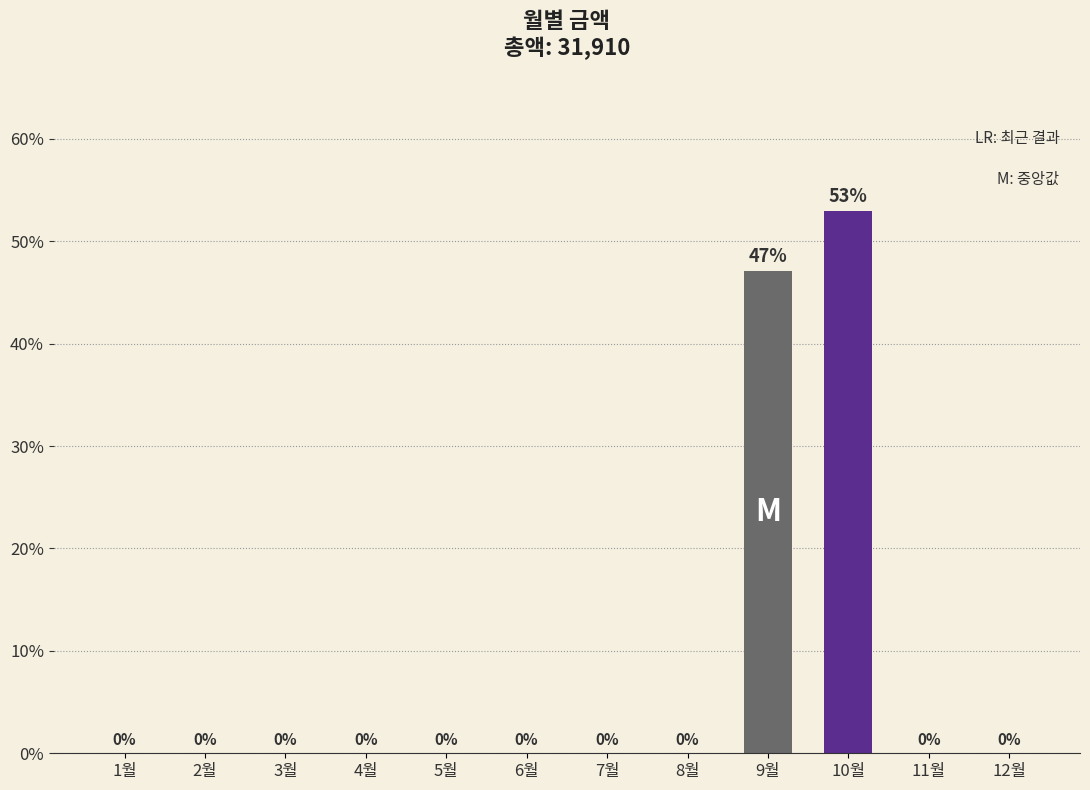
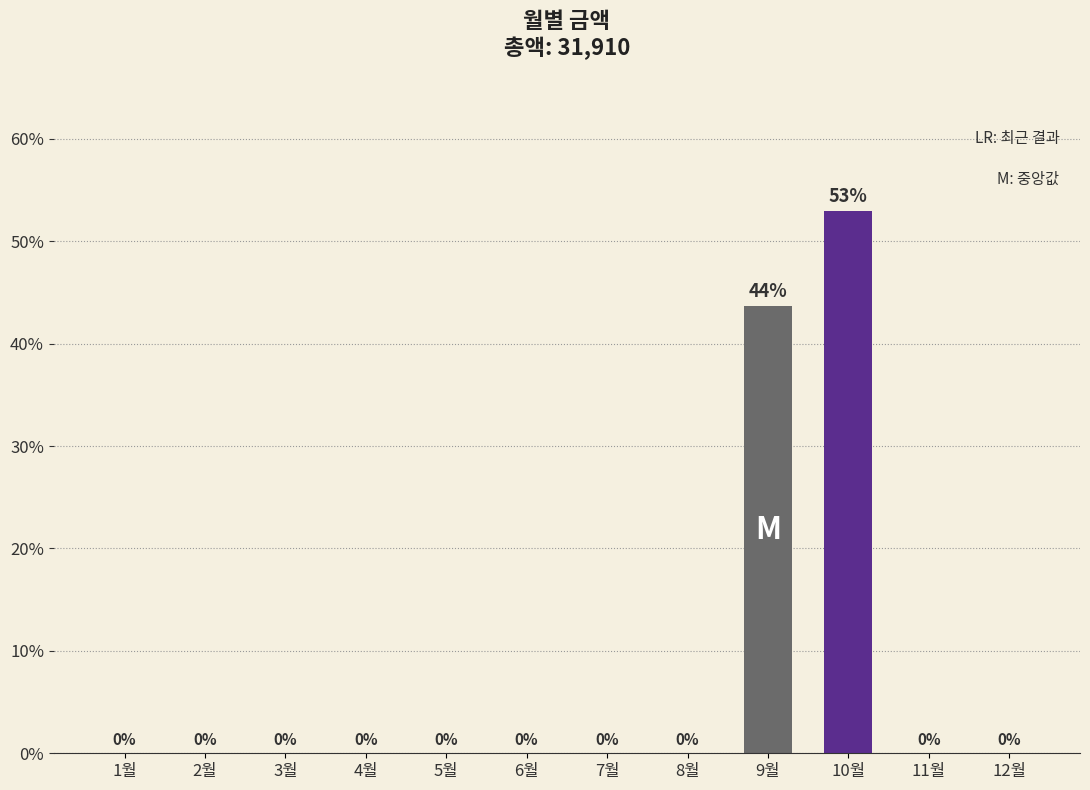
  {
    "1월": "0%",
    "2월": "0%",
    "3월": "0%",
    "4월": "0%",
    "5월": "0%",
    "6월": "0%",
    "7월": "0%",
    "8월": "0%",
-   "9월": "47%",
+   "9월": "44%",
    "10월": "53%",
    "11월": "0%",
    "12월": "0%"
  }
